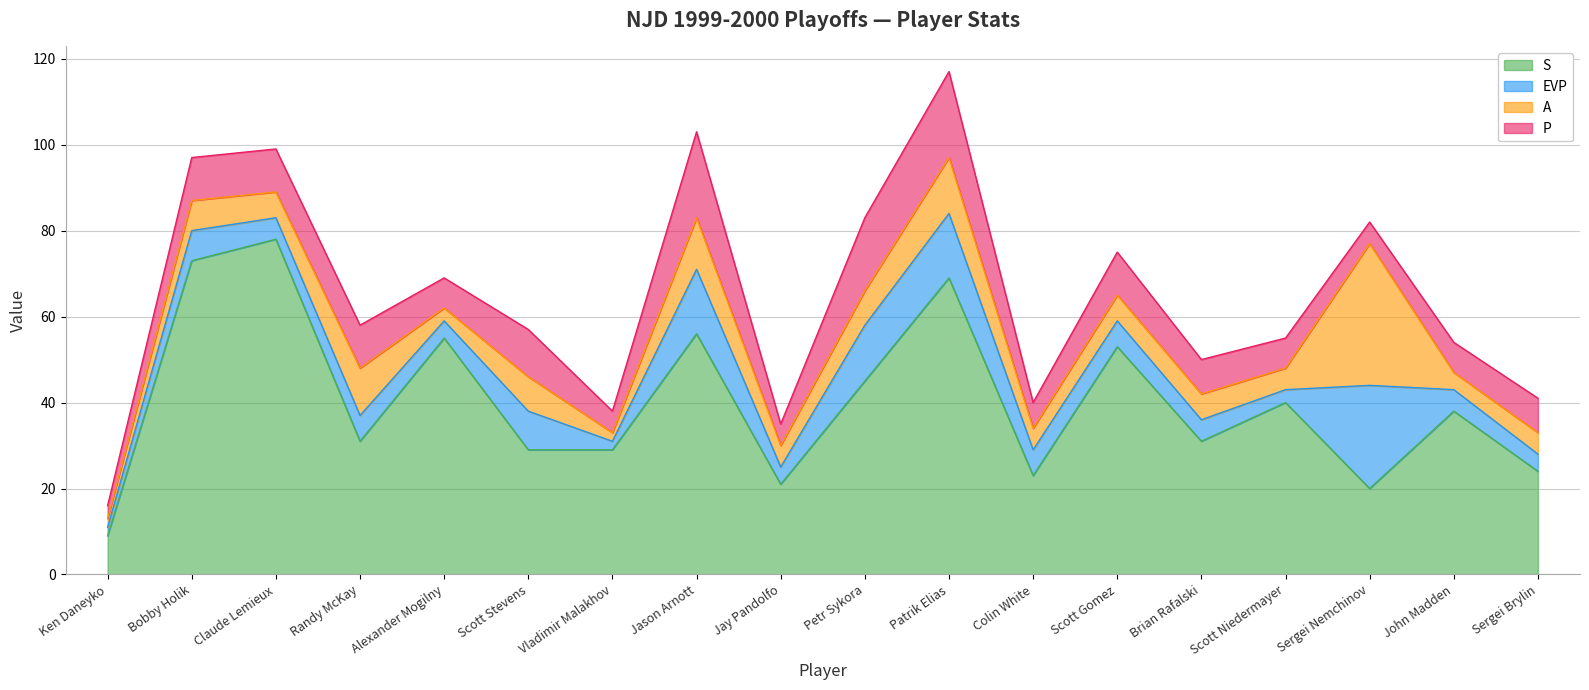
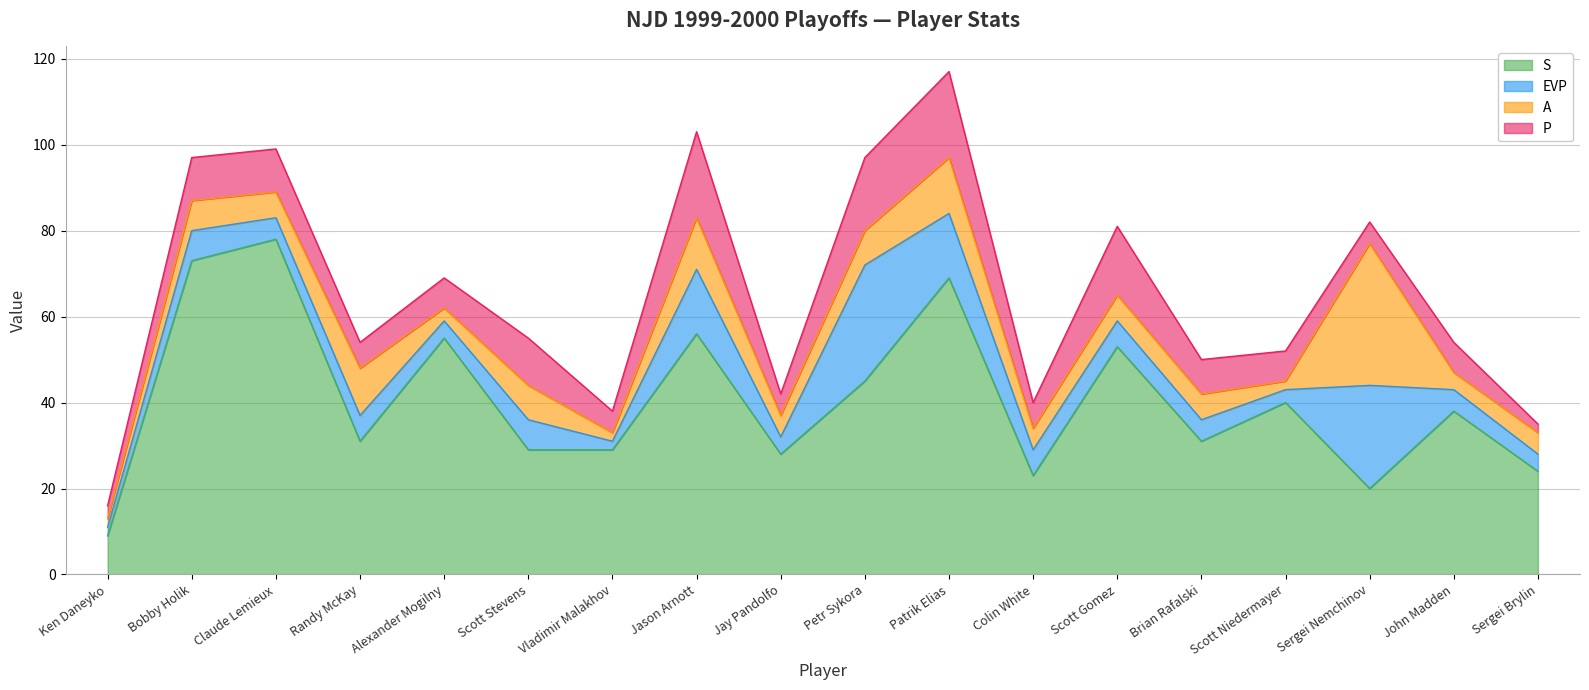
  {
    "S": {
      "Ken Daneyko": 9,
      "Bobby Holik": 73,
      "Claude Lemieux": 78,
      "Randy McKay": 31,
      "Alexander Mogilny": 55,
      "Scott Stevens": 29,
      "Vladimir Malakhov": 29,
      "Jason Arnott": 56,
-     "Jay Pandolfo": 21,
+     "Jay Pandolfo": 28,
      "Petr Sykora": 45,
      "Patrik Elias": 69,
      "Colin White": 23,
      "Scott Gomez": 53,
      "Brian Rafalski": 31,
      "Scott Niedermayer": 40,
      "Sergei Nemchinov": 20,
      "John Madden": 38,
      "Sergei Brylin": 24
    },
    "EVP": {
      "Ken Daneyko": 2,
      "Bobby Holik": 7,
      "Claude Lemieux": 5,
      "Randy McKay": 6,
      "Alexander Mogilny": 4,
-     "Scott Stevens": 9,
+     "Scott Stevens": 7,
      "Vladimir Malakhov": 2,
      "Jason Arnott": 15,
      "Jay Pandolfo": 4,
-     "Petr Sykora": 13,
+     "Petr Sykora": 27,
      "Patrik Elias": 15,
      "Colin White": 6,
      "Scott Gomez": 6,
      "Brian Rafalski": 5,
      "Scott Niedermayer": 3,
      "Sergei Nemchinov": 24,
      "John Madden": 5,
      "Sergei Brylin": 4
    },
    "A": {
      "Ken Daneyko": 2,
      "Bobby Holik": 7,
      "Claude Lemieux": 6,
      "Randy McKay": 11,
      "Alexander Mogilny": 3,
      "Scott Stevens": 8,
      "Vladimir Malakhov": 2,
      "Jason Arnott": 12,
      "Jay Pandolfo": 5,
      "Petr Sykora": 8,
      "Patrik Elias": 13,
      "Colin White": 5,
      "Scott Gomez": 6,
      "Brian Rafalski": 6,
-     "Scott Niedermayer": 5,
+     "Scott Niedermayer": 2,
      "Sergei Nemchinov": 33,
      "John Madden": 4,
      "Sergei Brylin": 5
    },
    "P": {
      "Ken Daneyko": 3,
      "Bobby Holik": 10,
      "Claude Lemieux": 10,
-     "Randy McKay": 10,
+     "Randy McKay": 6,
      "Alexander Mogilny": 7,
      "Scott Stevens": 11,
      "Vladimir Malakhov": 5,
      "Jason Arnott": 20,
      "Jay Pandolfo": 5,
      "Petr Sykora": 17,
      "Patrik Elias": 20,
      "Colin White": 6,
-     "Scott Gomez": 10,
+     "Scott Gomez": 16,
      "Brian Rafalski": 8,
      "Scott Niedermayer": 7,
      "Sergei Nemchinov": 5,
      "John Madden": 7,
-     "Sergei Brylin": 8
+     "Sergei Brylin": 2
    }
  }
